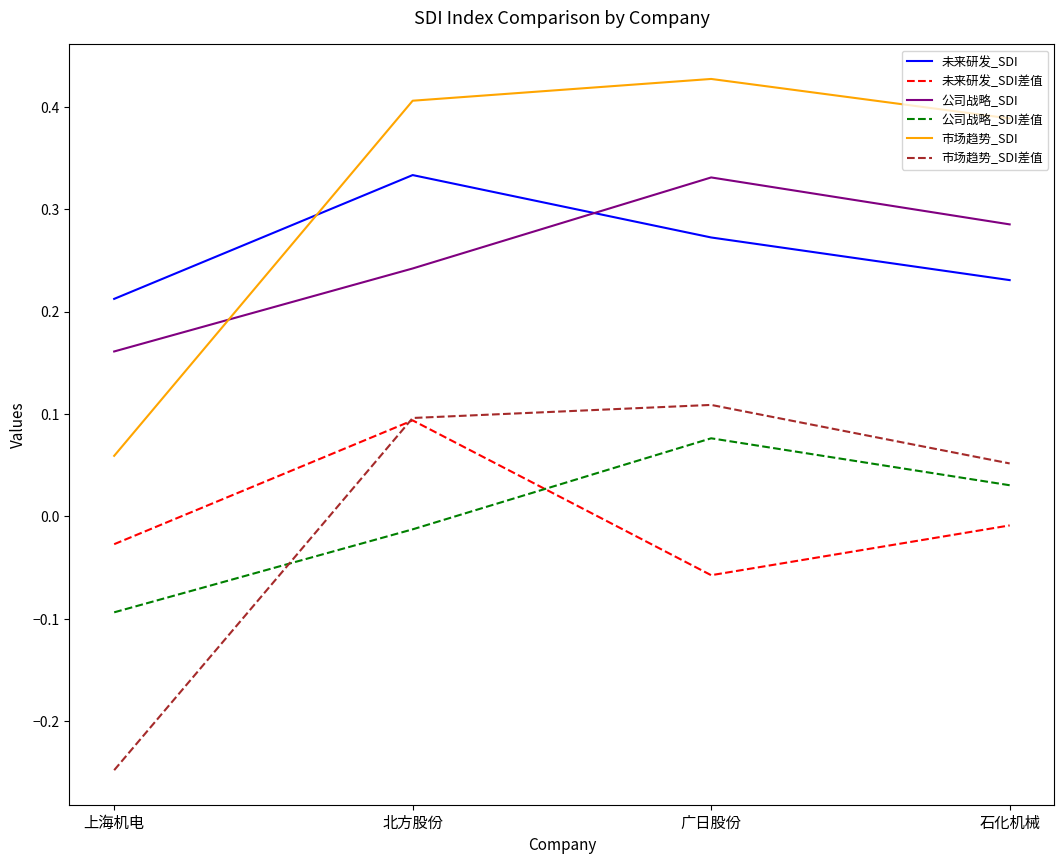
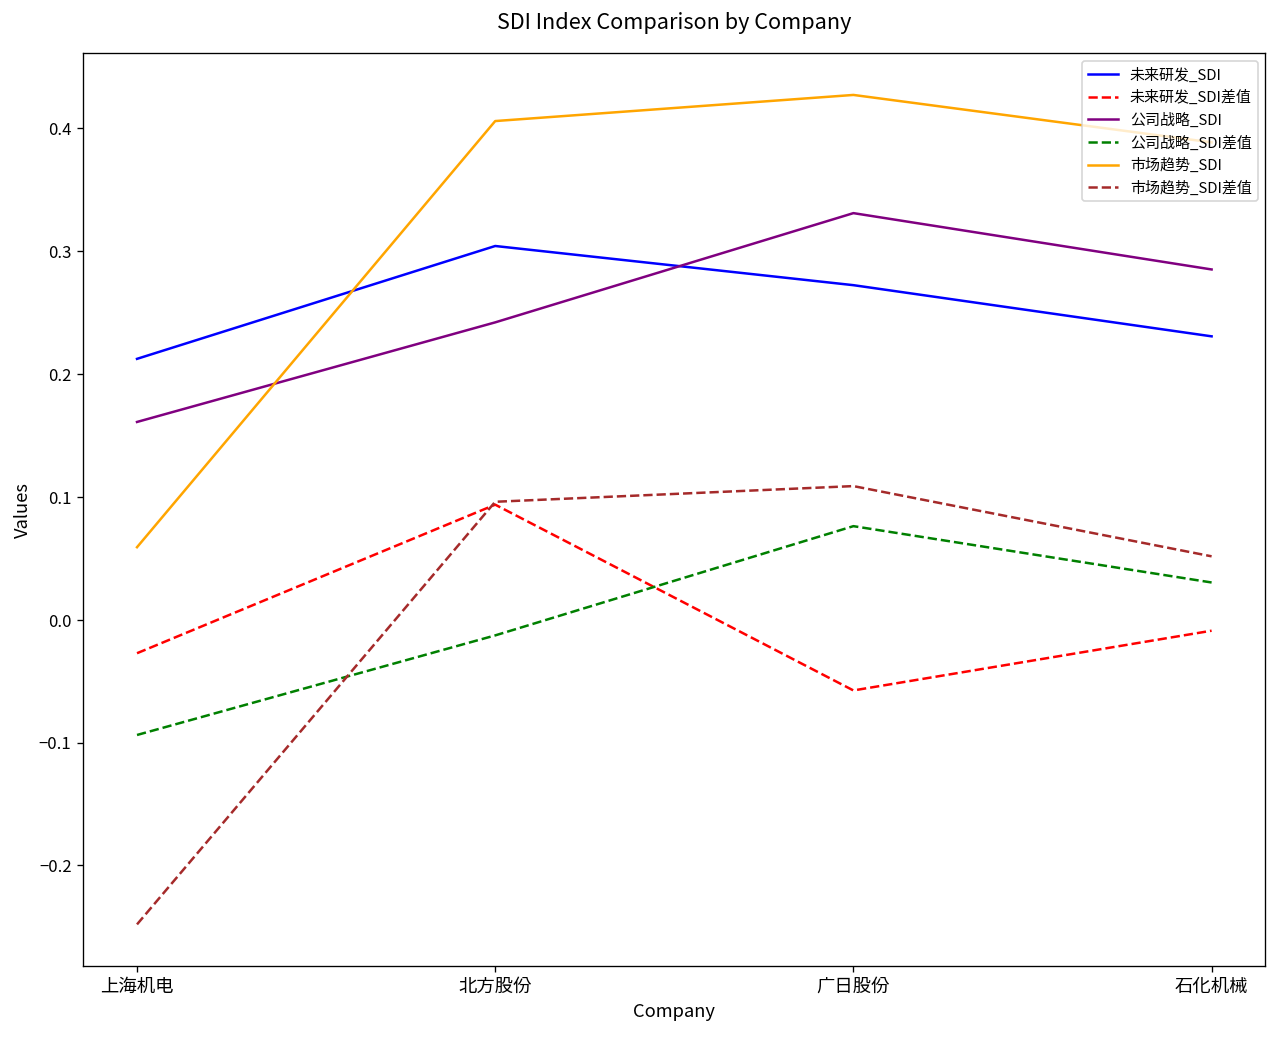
  {
    "未来研发_SDI": {
      "上海机电": 0.212,
-     "北方股份": 0.333,
+     "北方股份": 0.304,
      "广日股份": 0.272,
      "石化机械": 0.231
    },
    "未来研发_SDI差值": {
      "上海机电": -0.027,
      "广日股份": -0.058,
      "石化机械": -0.009
    },
    "公司战略_SDI": {
      "上海机电": 0.161,
      "北方股份": 0.242,
      "广日股份": 0.331,
      "石化机械": 0.285
    },
    "公司战略_SDI差值": {
      "上海机电": -0.094,
      "北方股份": -0.013,
      "广日股份": 0.076,
      "石化机械": 0.030
    },
    "市场趋势_SDI": {
      "上海机电": 0.059,
      "北方股份": 0.406,
      "广日股份": 0.427
    },
    "市场趋势_SDI差值": {
      "上海机电": -0.248,
      "广日股份": 0.109,
      "石化机械": 0.052
    }
  }
